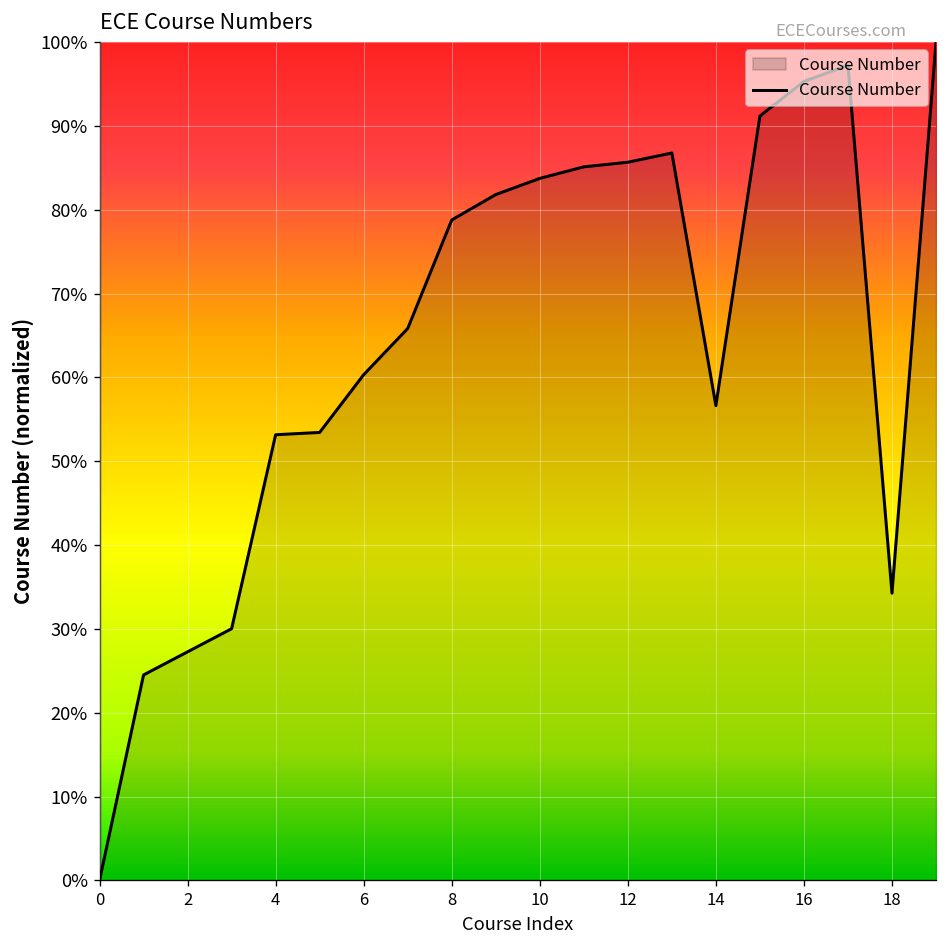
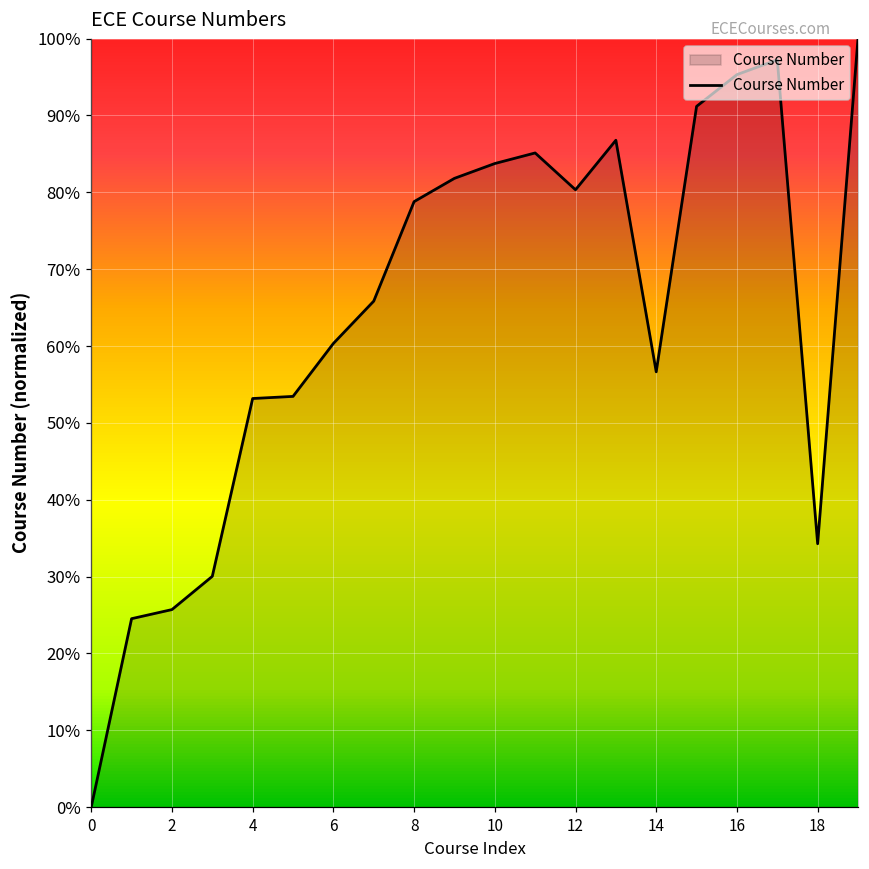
  {
    "0": "0%",
-   "2": "27%",
+   "2": "26%",
    "4": "53%",
    "6": "60%",
    "8": "79%",
    "10": "84%",
-   "12": "86%",
+   "12": "80%",
    "14": "57%",
    "18": "34%"
  }
